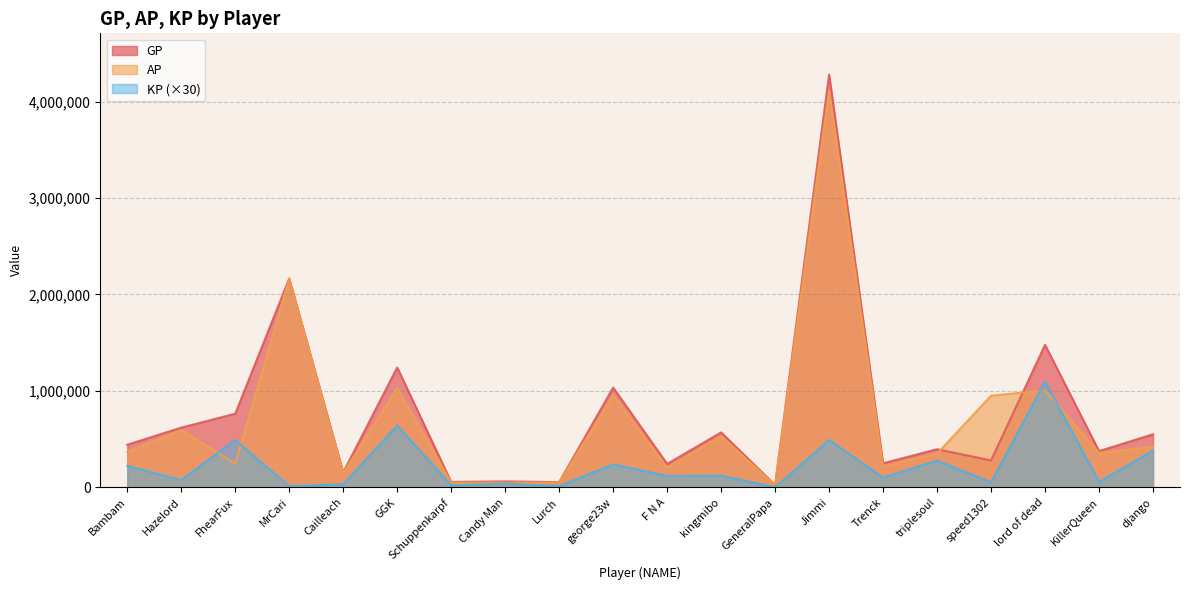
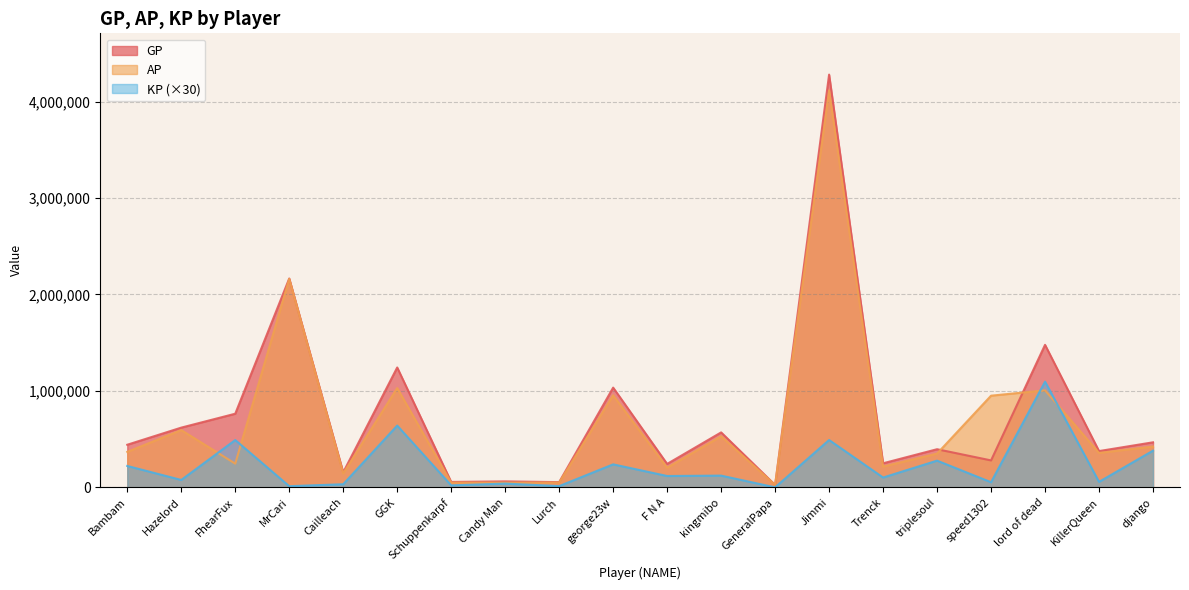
  {
    "GP": {
      "Bambam": "400,000",
      "FhearFux": "800,000",
      "GGK": "1,200,000",
      "george23w": "1,000,000",
      "F N A": "200,000",
      "kingmibo": "600,000",
      "Jimmi": "4,300,000",
      "Trenck": "200,000",
      "triplesoul": "400,000",
      "speed1302": "300,000",
      "lord of dead": "1,500,000",
-     "django": "600,000"
+     "django": "500,000"
    },
    "AP": {
      "Bambam": "400,000",
      "FhearFux": "200,000",
      "GGK": "1,000,000",
      "george23w": "1,000,000",
      "F N A": "200,000",
      "kingmibo": "500,000",
      "Jimmi": "4,100,000",
      "Trenck": "200,000",
      "triplesoul": "400,000",
      "speed1302": "1,000,000",
      "lord of dead": "1,000,000",
      "django": "400,000"
    },
    "KP (×30)": {
      "Bambam": "200,000",
      "Hazelord": "100,000",
      "FhearFux": "500,000",
      "MrCari": "0",
      "Cailleach": "0",
      "GGK": "600,000",
      "Schuppenkarpf": "0",
      "Lurch": "0",
      "george23w": "200,000",
      "F N A": "100,000",
      "kingmibo": "100,000",
      "Jimmi": "500,000",
      "Trenck": "100,000",
      "triplesoul": "300,000",
      "speed1302": "100,000",
      "lord of dead": "1,100,000",
      "KillerQueen": "100,000",
      "django": "400,000"
    }
  }
